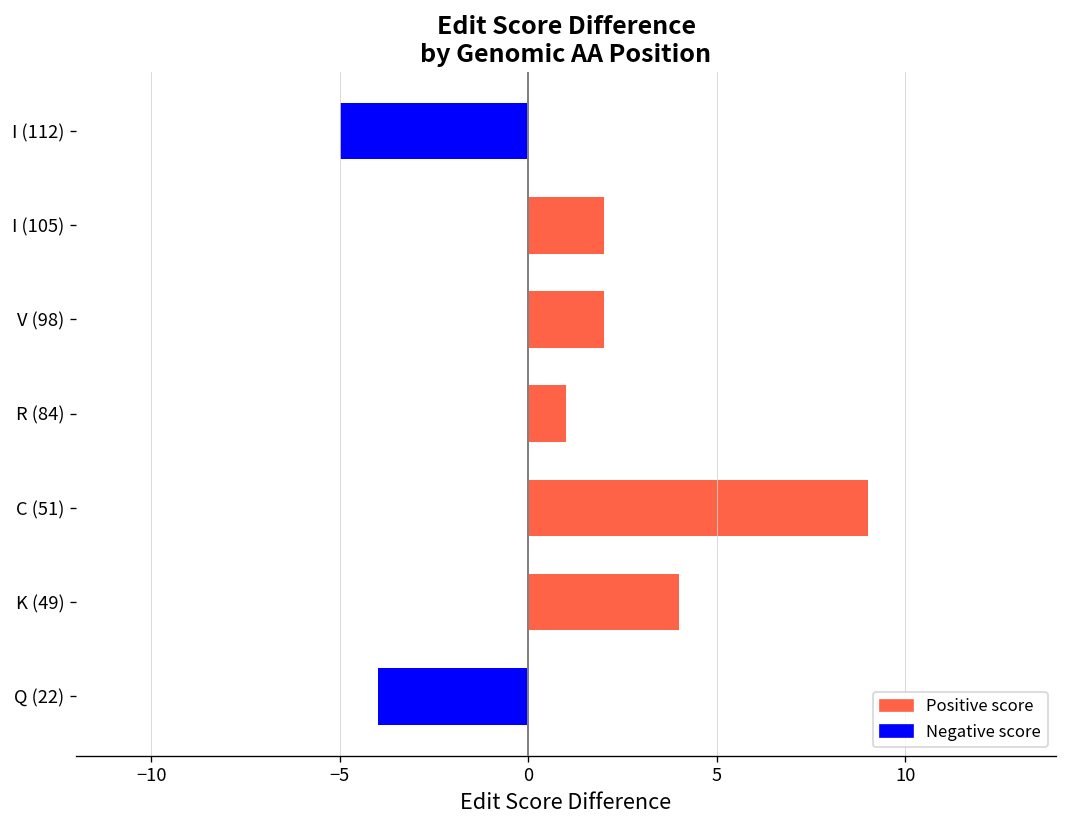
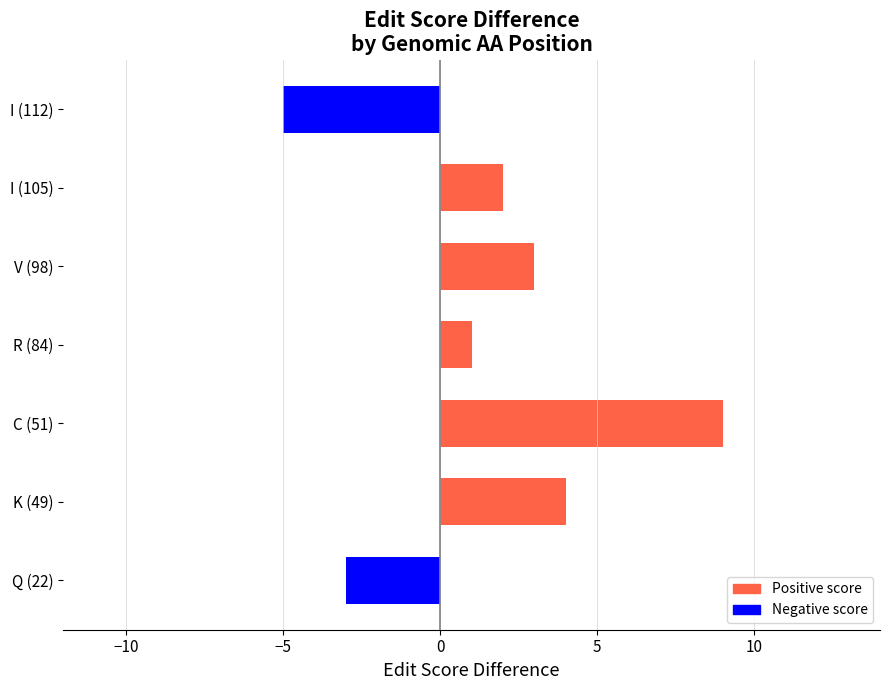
  {
    "I (112)": -5,
    "I (105)": 2,
-   "V (98)": 2,
+   "V (98)": 3,
    "R (84)": 1,
    "C (51)": 9,
    "K (49)": 4,
-   "Q (22)": -4
+   "Q (22)": -3
  }
